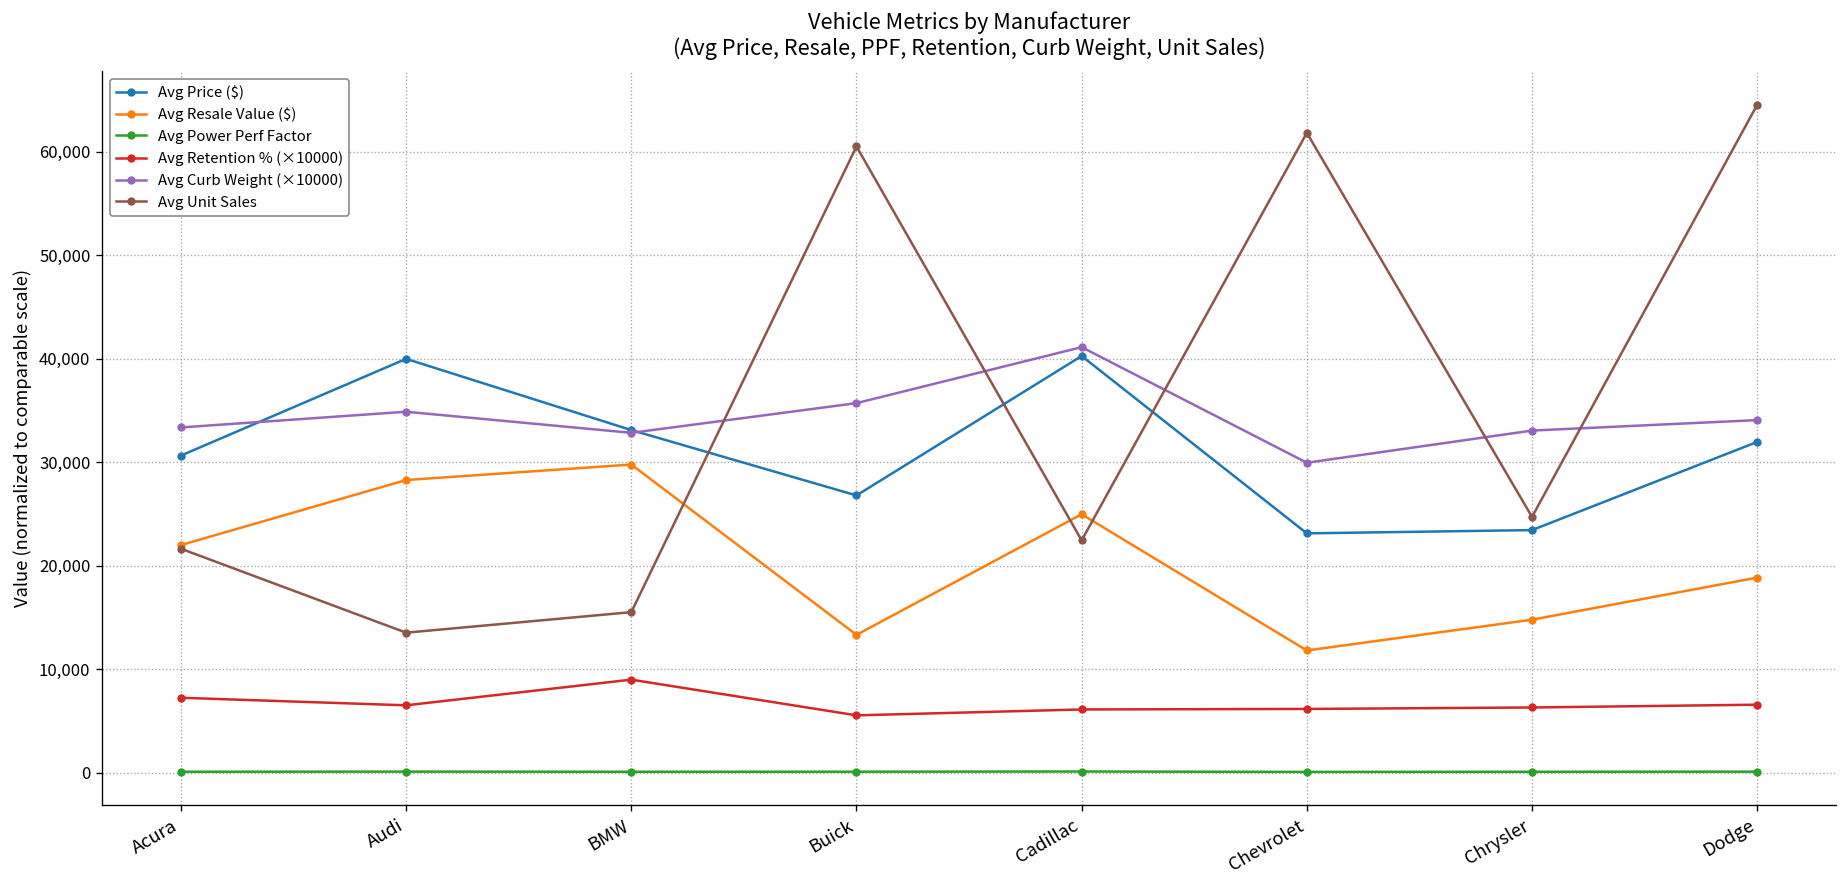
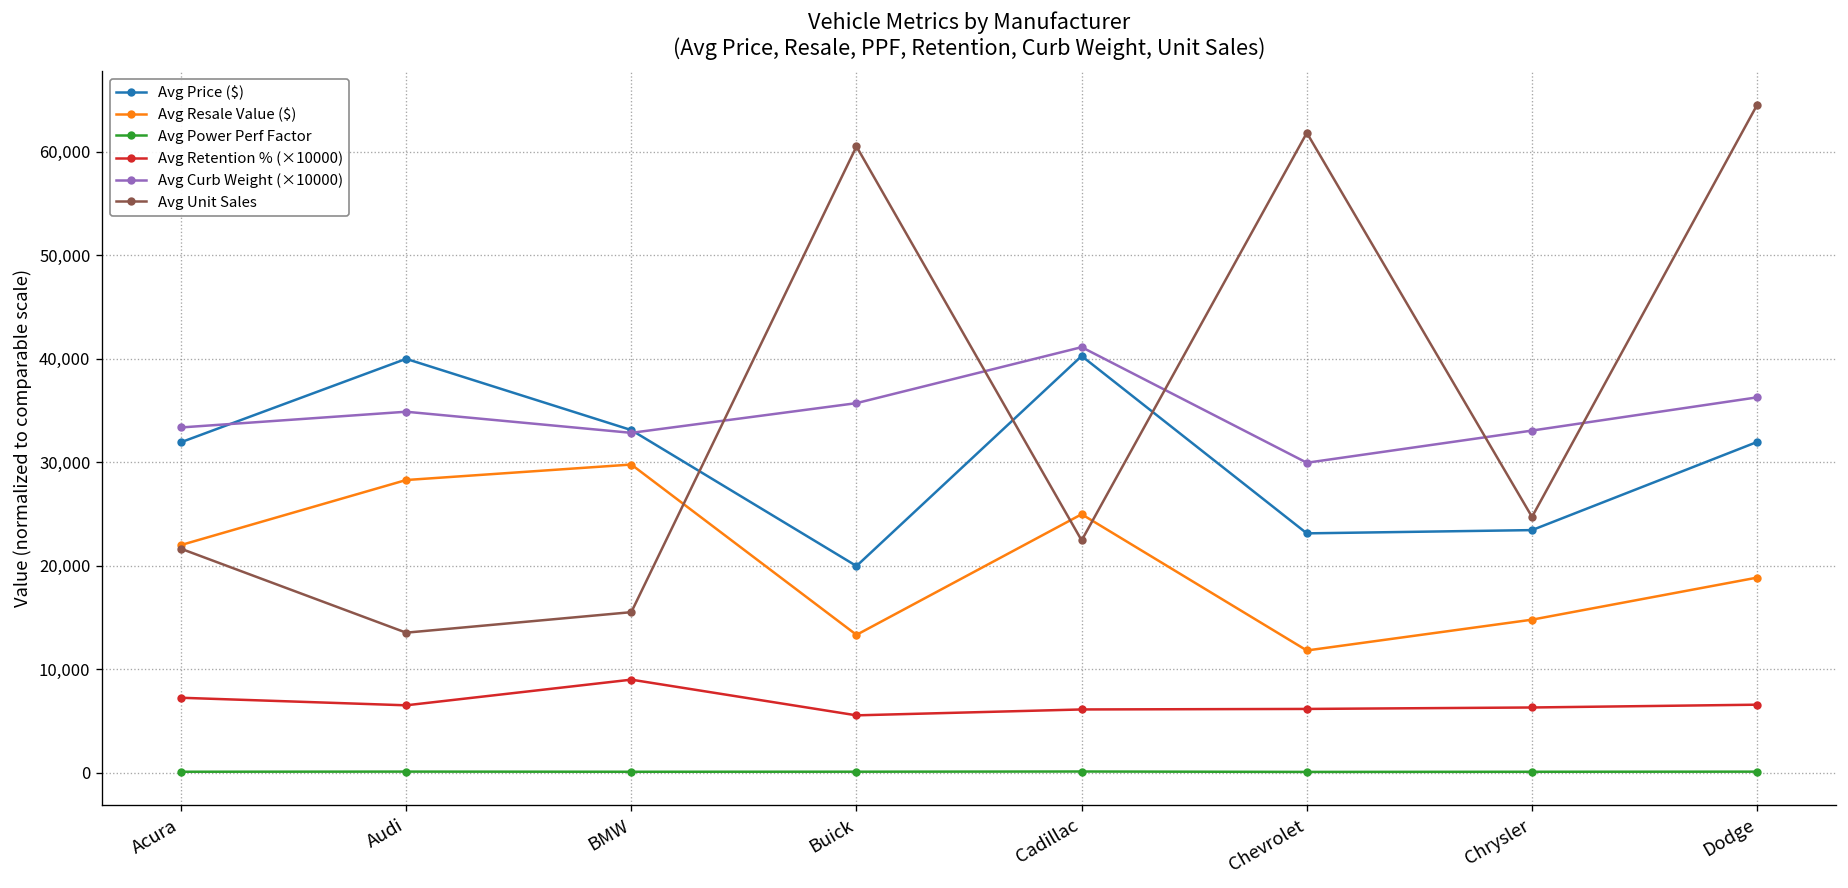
  {
    "Avg Price ($)": {
-     "Acura": "31,000",
+     "Acura": "32,000",
      "Audi": "40,000",
-     "Buick": "27,000",
+     "Buick": "20,000",
      "Cadillac": "40,000",
      "Chevrolet": "23,000",
      "Chrysler": "23,000",
      "Dodge": "32,000"
    },
    "Avg Resale Value ($)": {
      "Acura": "22,000",
      "Audi": "28,000",
      "BMW": "30,000",
      "Buick": "13,000",
      "Cadillac": "25,000",
      "Chevrolet": "12,000",
      "Chrysler": "15,000",
      "Dodge": "19,000"
    },
    "Avg Power Perf Factor": {
      "Acura": "0",
      "Audi": "0",
      "BMW": "0",
      "Buick": "0",
      "Cadillac": "0",
      "Chevrolet": "0",
      "Chrysler": "0",
      "Dodge": "0"
    },
    "Avg Retention % (×10000)": {
      "Acura": "7,000",
      "Audi": "7,000",
      "BMW": "9,000",
      "Buick": "6,000",
      "Cadillac": "6,000",
      "Chevrolet": "6,000",
      "Chrysler": "6,000",
      "Dodge": "7,000"
    },
    "Avg Curb Weight (×10000)": {
      "Acura": "33,000",
      "Audi": "35,000",
      "Buick": "36,000",
      "Cadillac": "41,000",
      "Chevrolet": "30,000",
      "Chrysler": "33,000",
-     "Dodge": "34,000"
+     "Dodge": "36,000"
    },
    "Avg Unit Sales": {
      "Acura": "22,000",
      "Audi": "14,000",
      "BMW": "16,000",
      "Buick": "61,000",
      "Cadillac": "22,000",
      "Chevrolet": "62,000",
      "Chrysler": "25,000",
      "Dodge": "65,000"
    }
  }
